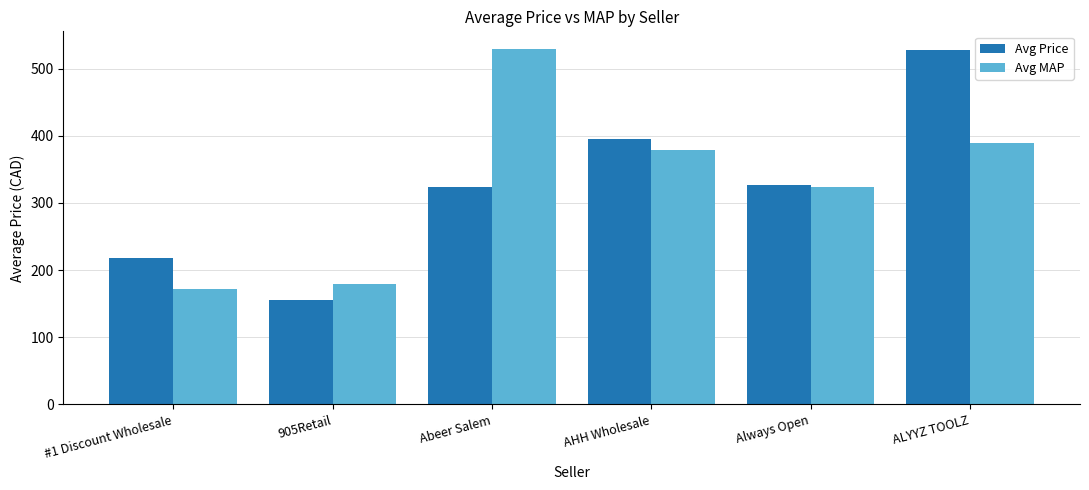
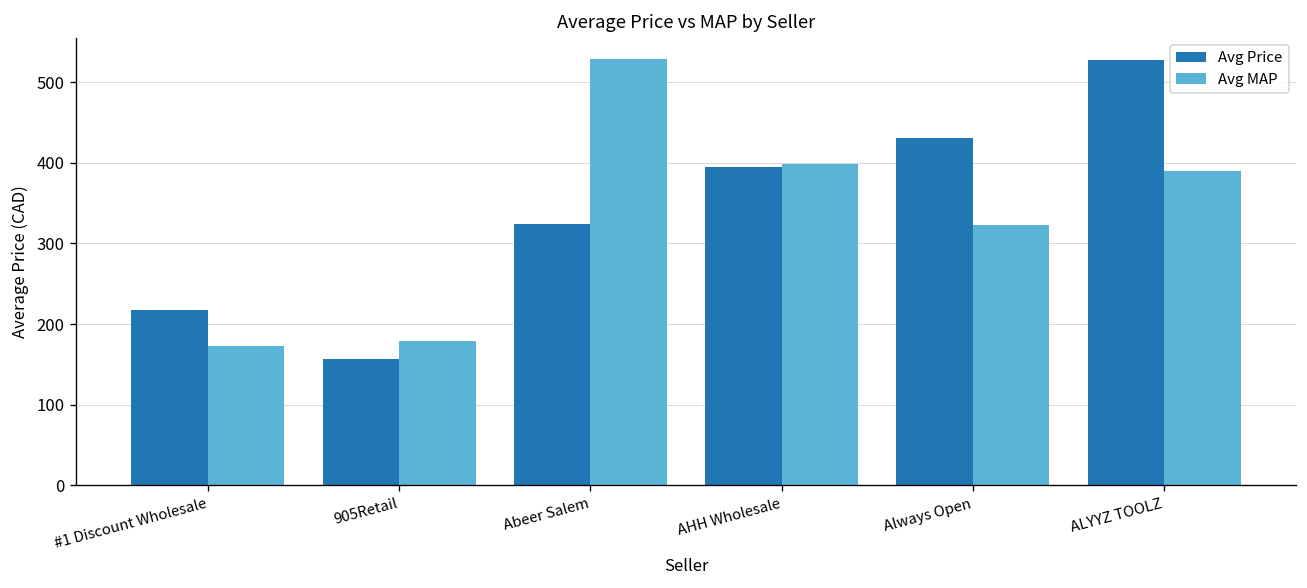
  {
    "Avg Price": {
      "#1 Discount Wholesale": 220,
      "905Retail": 160,
      "Abeer Salem": 320,
      "AHH Wholesale": 400,
-     "Always Open": 330,
+     "Always Open": 430,
      "ALYYZ TOOLZ": 530
    },
    "Avg MAP": {
      "#1 Discount Wholesale": 170,
      "905Retail": 180,
      "Abeer Salem": 530,
-     "AHH Wholesale": 380,
+     "AHH Wholesale": 400,
      "Always Open": 320,
      "ALYYZ TOOLZ": 390
    }
  }
